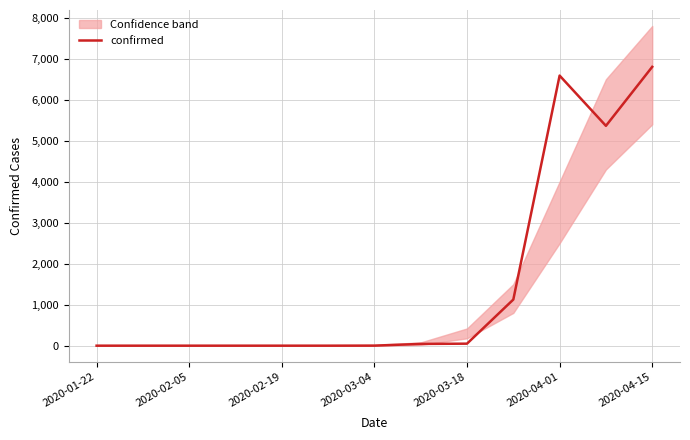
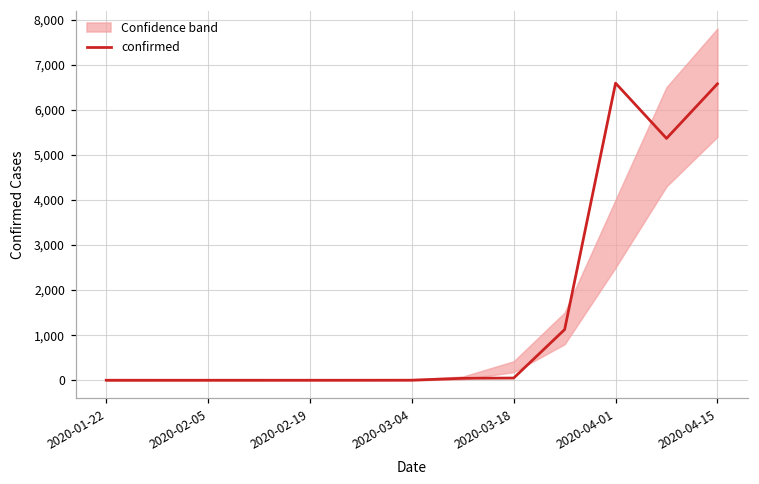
  {
    "confirmed": {
      "2020-03-18": "0",
      "2020-04-01": "6,600",
-     "2020-04-15": "6,800"
+     "2020-04-15": "6,600"
    }
  }
